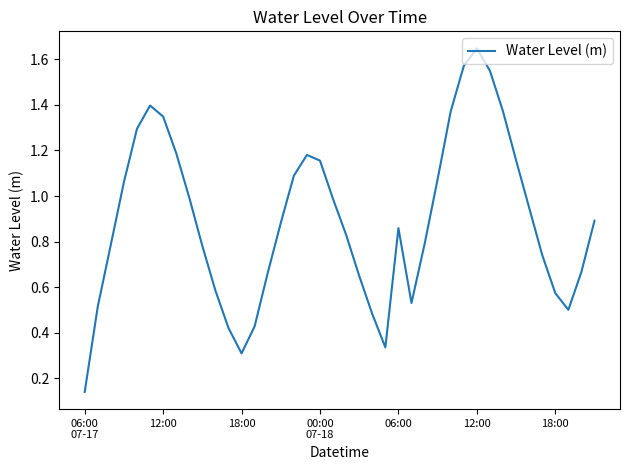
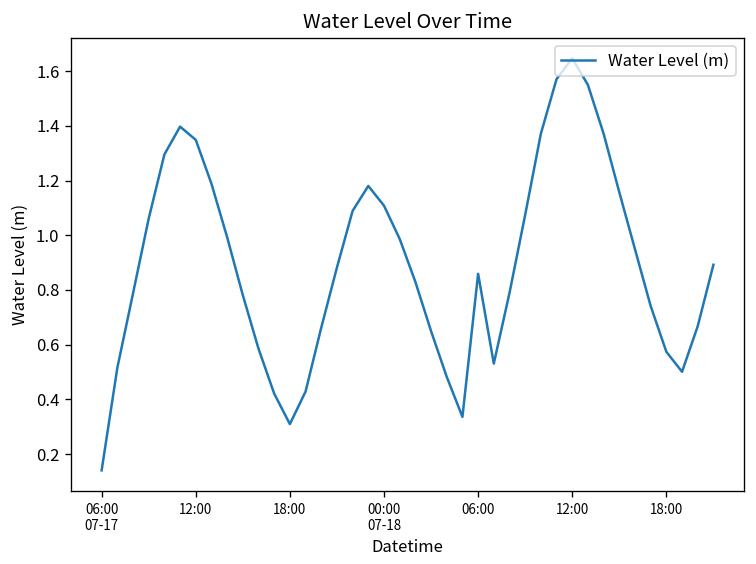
  {
    "06:00 07-17": 0.14,
-   "00:00 07-18": 1.16,
+   "00:00 07-18": 1.11,
    "06:00": 0.86
  }
